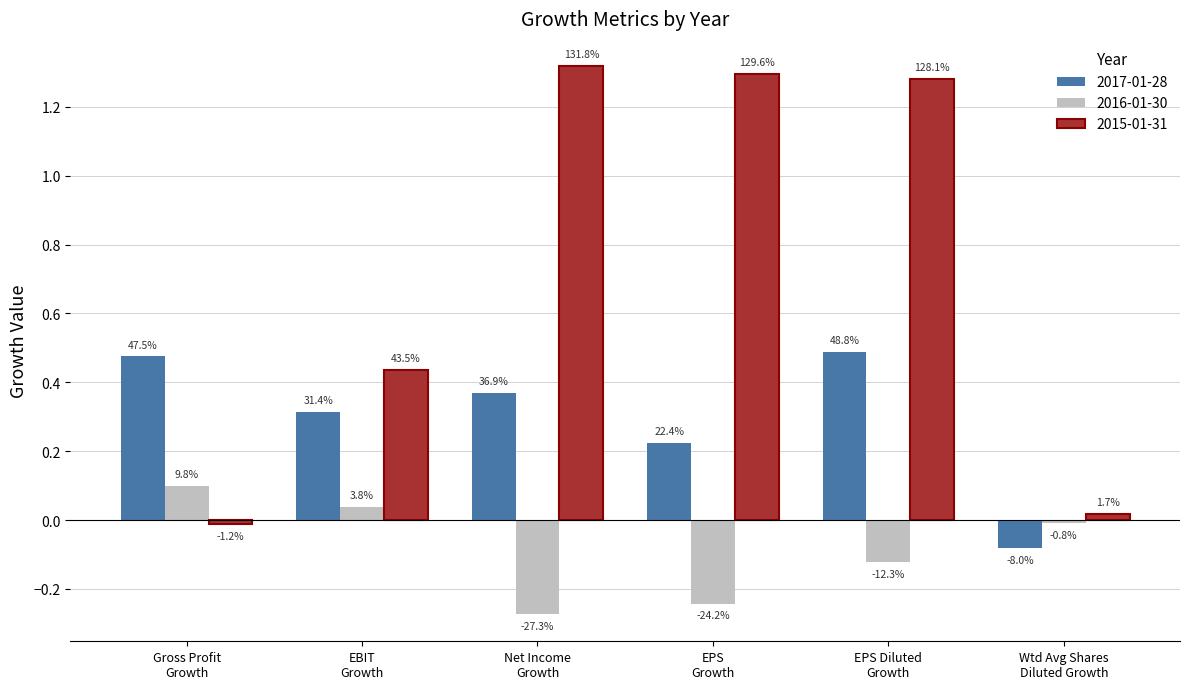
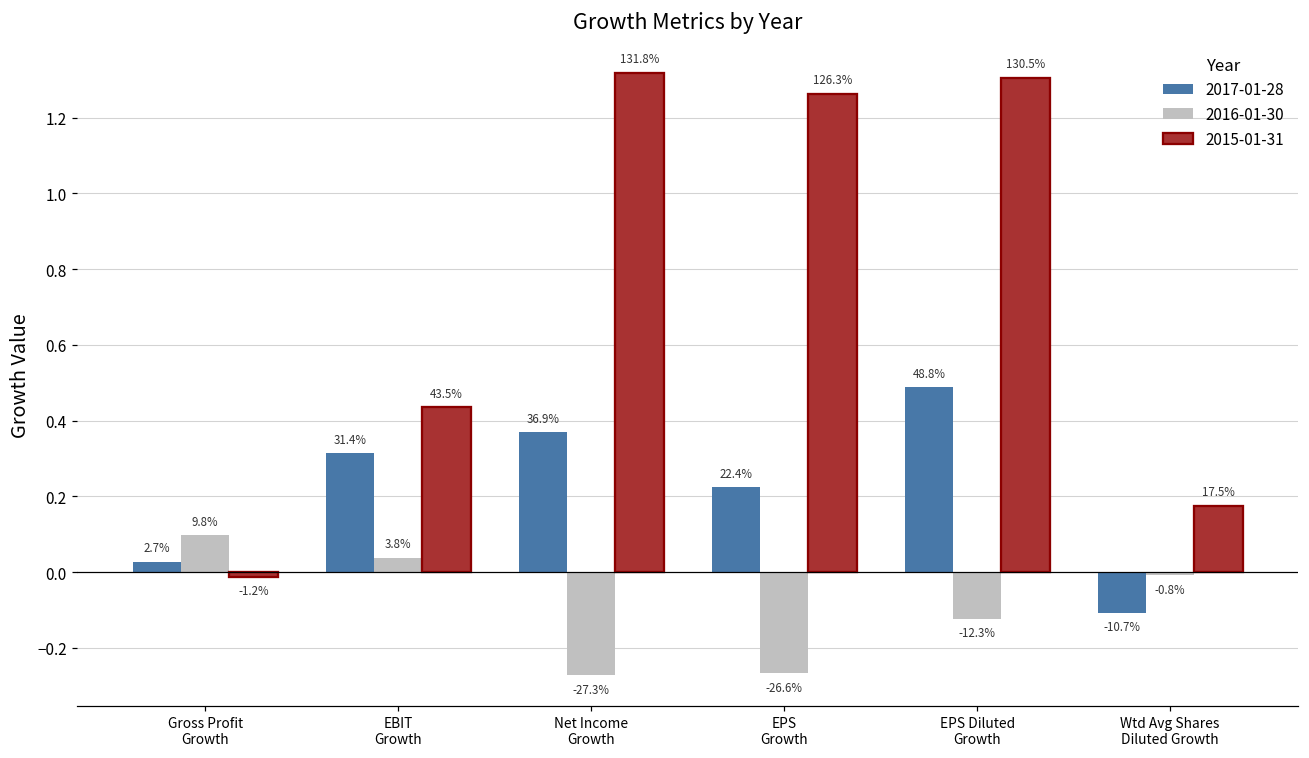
  {
    "2017-01-28": {
-     "Gross Profit Growth": "47.5%",
+     "Gross Profit Growth": "2.7%",
      "EBIT Growth": "31.4%",
      "Net Income Growth": "36.9%",
      "EPS Growth": "22.4%",
      "EPS Diluted Growth": "48.8%",
-     "Wtd Avg Shares Diluted Growth": "-8.0%"
+     "Wtd Avg Shares Diluted Growth": "-10.7%"
    },
    "2016-01-30": {
      "Gross Profit Growth": "9.8%",
      "EBIT Growth": "3.8%",
      "Net Income Growth": "-27.3%",
-     "EPS Growth": "-24.2%",
+     "EPS Growth": "-26.6%",
      "EPS Diluted Growth": "-12.3%",
      "Wtd Avg Shares Diluted Growth": "-0.8%"
    },
    "2015-01-31": {
      "Gross Profit Growth": "-1.2%",
      "EBIT Growth": "43.5%",
      "Net Income Growth": "131.8%",
-     "EPS Growth": "129.6%",
-     "EPS Diluted Growth": "128.1%",
-     "Wtd Avg Shares Diluted Growth": "1.7%"
+     "EPS Growth": "126.3%",
+     "EPS Diluted Growth": "130.5%",
+     "Wtd Avg Shares Diluted Growth": "17.5%"
    }
  }
